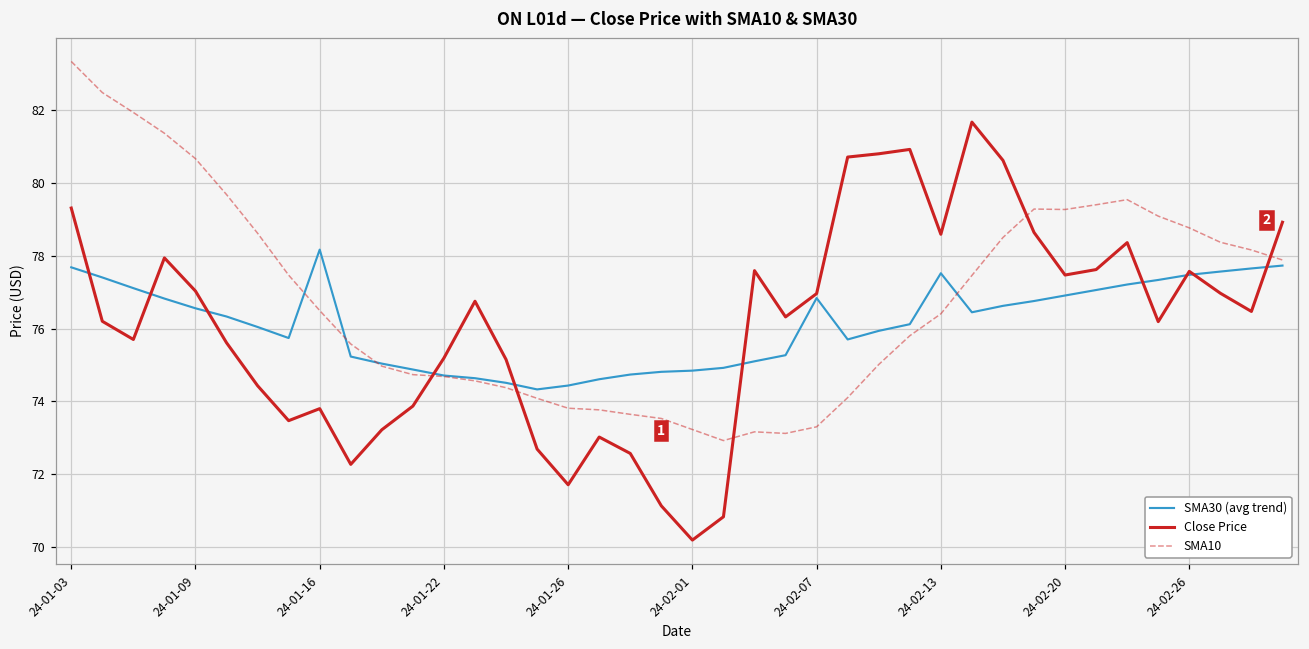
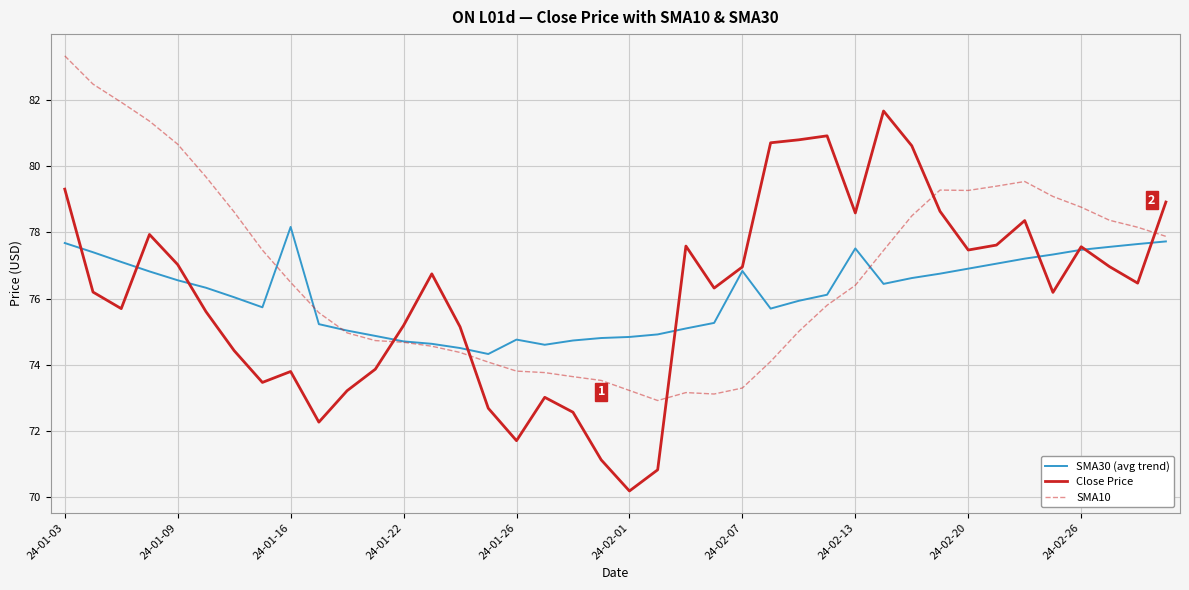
  {
    "SMA30 (avg trend)": {
      "24-01-03": 77.7,
      "24-01-09": 76.6,
      "24-01-16": 78.2,
-     "24-01-26": 74.4,
+     "24-01-26": 74.8,
      "24-02-01": 74.8,
      "24-02-07": 76.8,
      "24-02-13": 77.5,
      "24-02-20": 76.9,
      "24-02-26": 77.5
    }
  }
